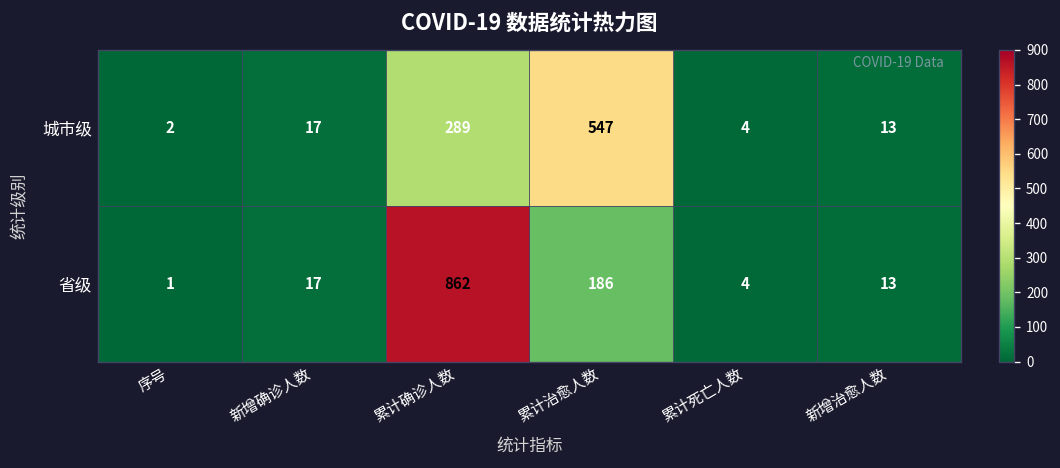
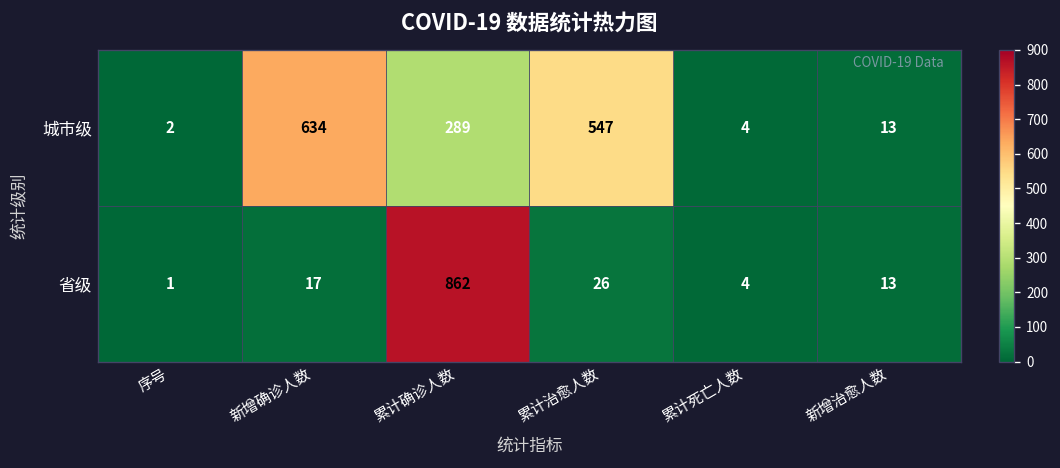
  {
    "城市级": {
      "序号": 2,
-     "新增确诊人数": 17,
+     "新增确诊人数": 634,
      "累计确诊人数": 289,
      "累计治愈人数": 547,
      "累计死亡人数": 4
    },
    "省级": {
      "序号": 1,
      "新增确诊人数": 17,
      "累计确诊人数": 862,
-     "累计治愈人数": 186,
+     "累计治愈人数": 26,
      "累计死亡人数": 4,
      "新增治愈人数": 13
    }
  }
